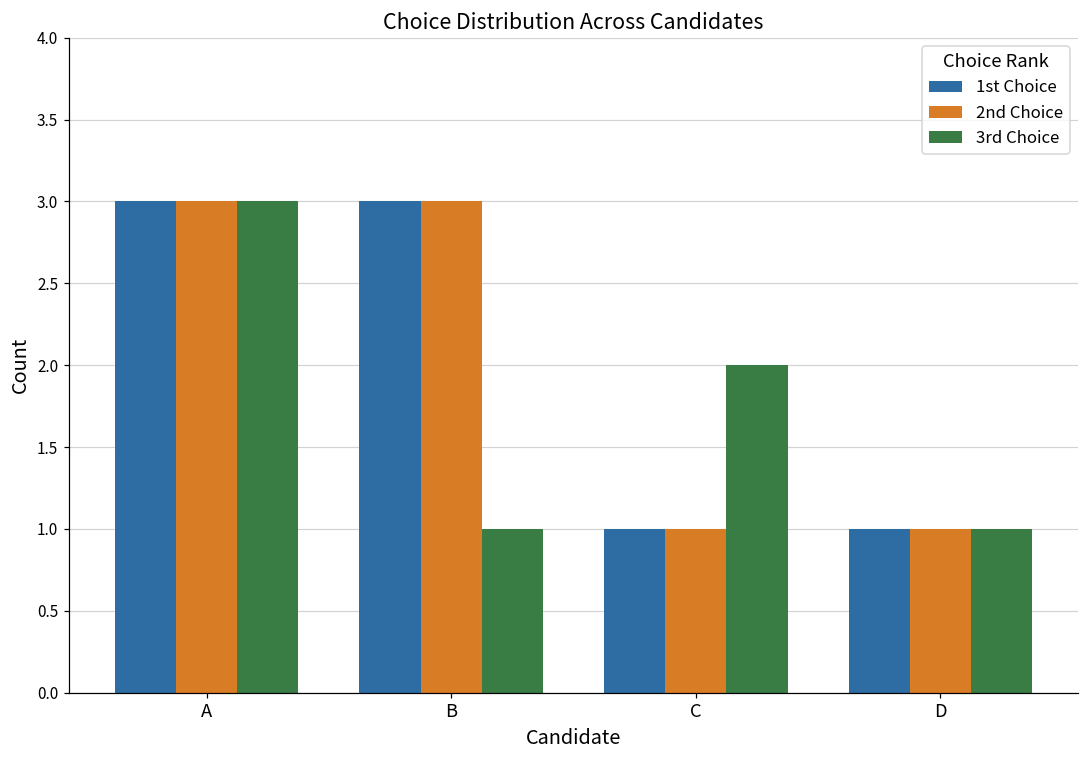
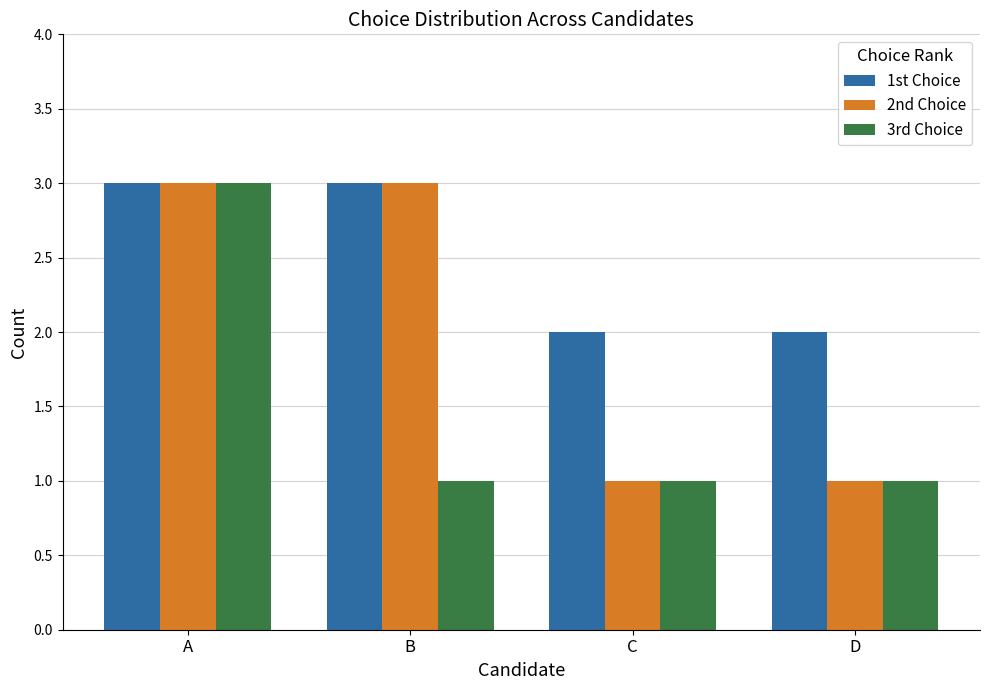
  {
    "1st Choice": {
      "A": 3,
      "B": 3,
-     "C": 1,
-     "D": 1
+     "C": 2,
+     "D": 2
    },
    "2nd Choice": {
      "A": 3,
      "B": 3,
      "C": 1,
      "D": 1
    },
    "3rd Choice": {
      "A": 3,
      "B": 1,
-     "C": 2,
+     "C": 1,
      "D": 1
    }
  }
